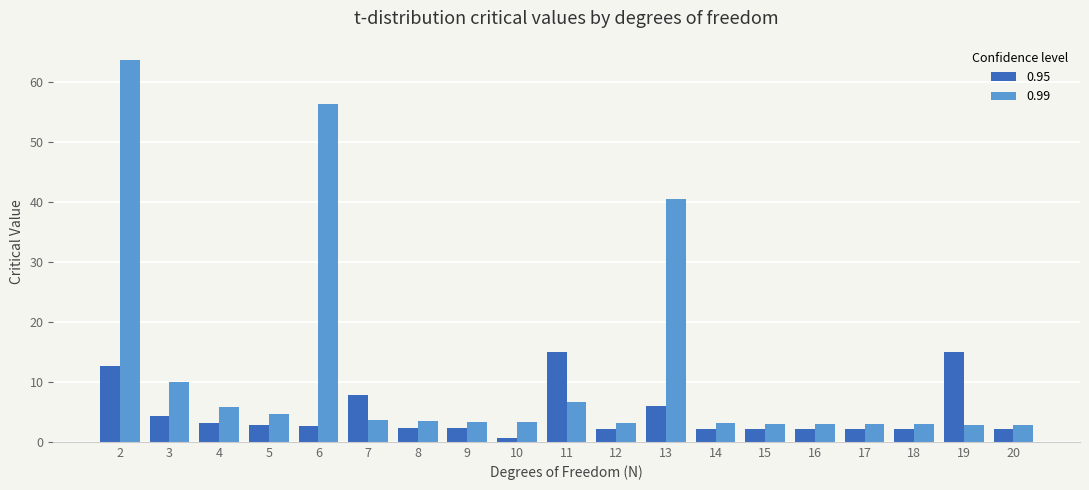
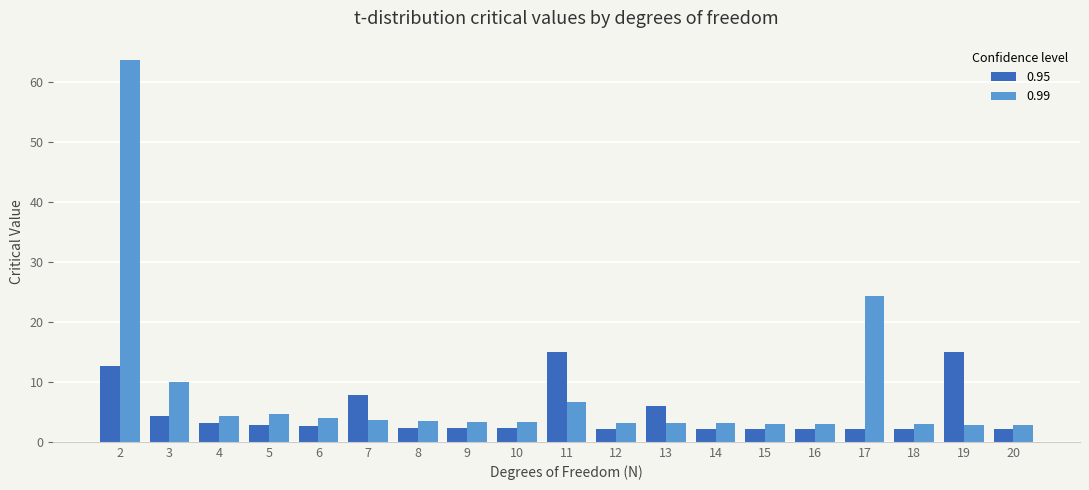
  {
    "0.95": {
      "2": 13,
      "3": 4,
      "4": 3,
      "5": 3,
      "6": 3,
      "7": 8,
      "8": 2,
      "9": 2,
-     "10": 1,
+     "10": 2,
      "11": 15,
      "12": 2,
      "13": 6,
      "14": 2,
      "15": 2,
      "16": 2,
      "17": 2,
      "18": 2,
      "19": 15,
      "20": 2
    },
    "0.99": {
      "2": 64,
      "3": 10,
-     "4": 6,
+     "4": 4,
      "5": 5,
-     "6": 56,
+     "6": 4,
      "7": 4,
      "8": 3,
      "9": 3,
      "10": 3,
      "11": 7,
      "12": 3,
-     "13": 40,
+     "13": 3,
      "14": 3,
      "15": 3,
      "16": 3,
-     "17": 3,
+     "17": 24,
      "18": 3,
      "19": 3,
      "20": 3
    }
  }
